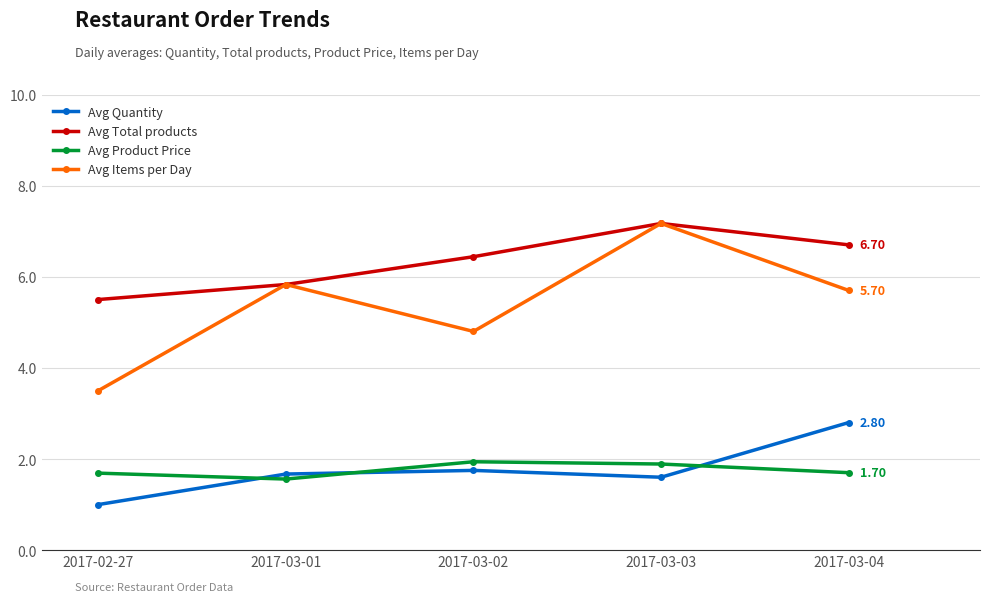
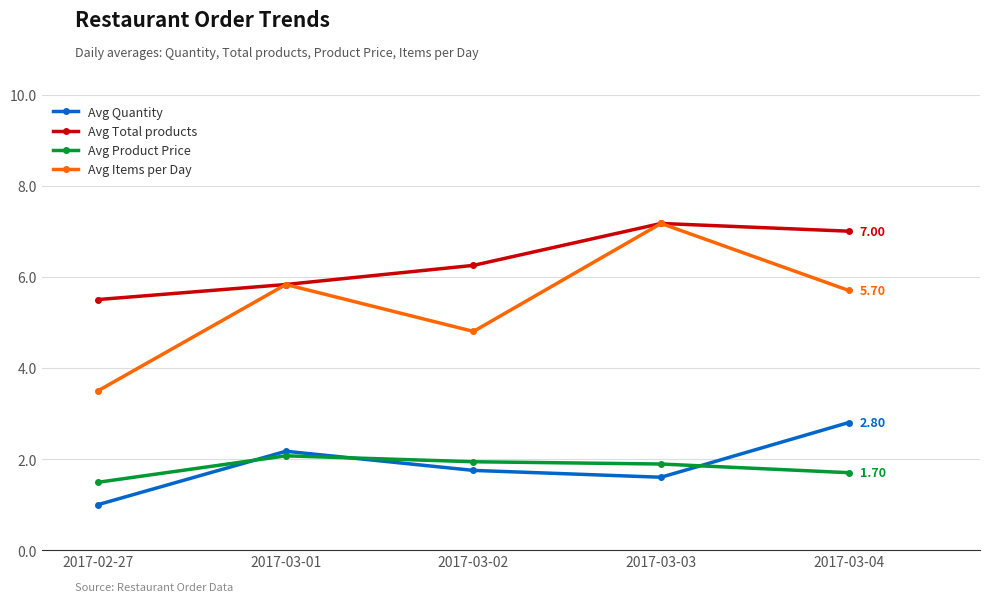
  {
    "Avg Quantity": {
      "2017-02-27": 1.0,
-     "2017-03-01": 1.7,
+     "2017-03-01": 2.2,
      "2017-03-02": 1.8,
      "2017-03-03": 1.6
    },
    "Avg Total products": {
-     "2017-03-02": 6.4,
-     "2017-03-04": 6.70
+     "2017-03-02": 6.3,
+     "2017-03-04": 7.00
    },
    "Avg Product Price": {
-     "2017-02-27": 1.7,
-     "2017-03-01": 1.6,
+     "2017-02-27": 1.5,
+     "2017-03-01": 2.1,
      "2017-03-02": 1.9,
      "2017-03-03": 1.9
    },
    "Avg Items per Day": {
      "2017-03-04": 5.70
    }
  }
